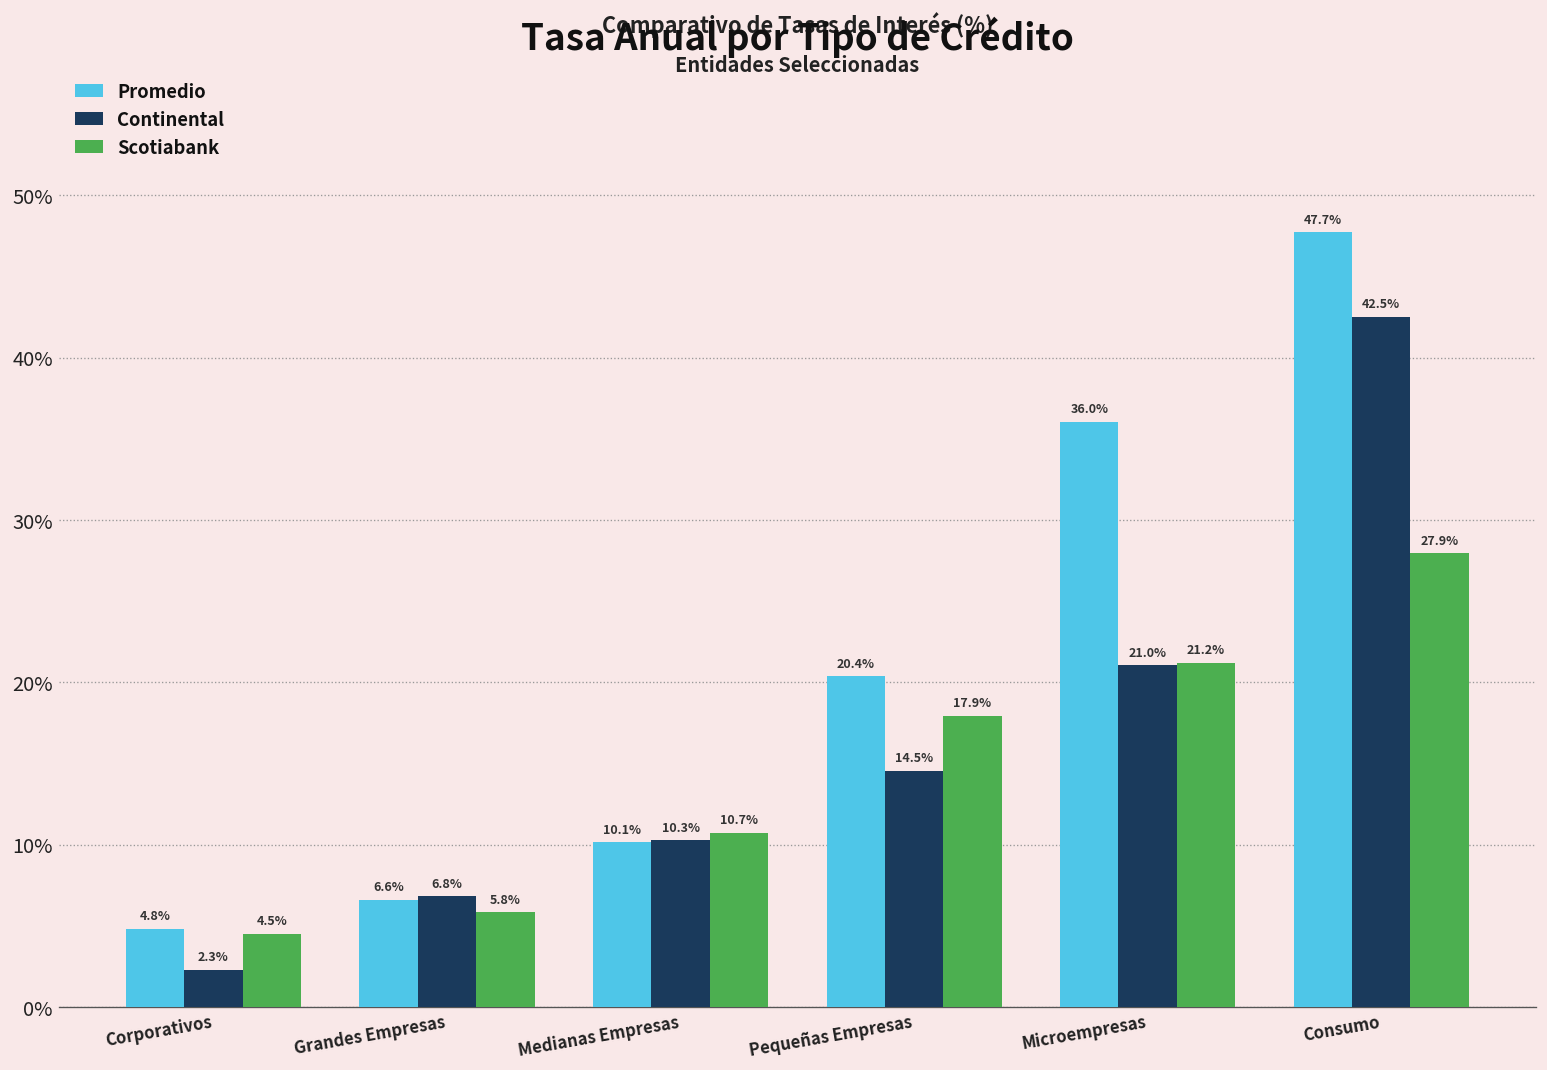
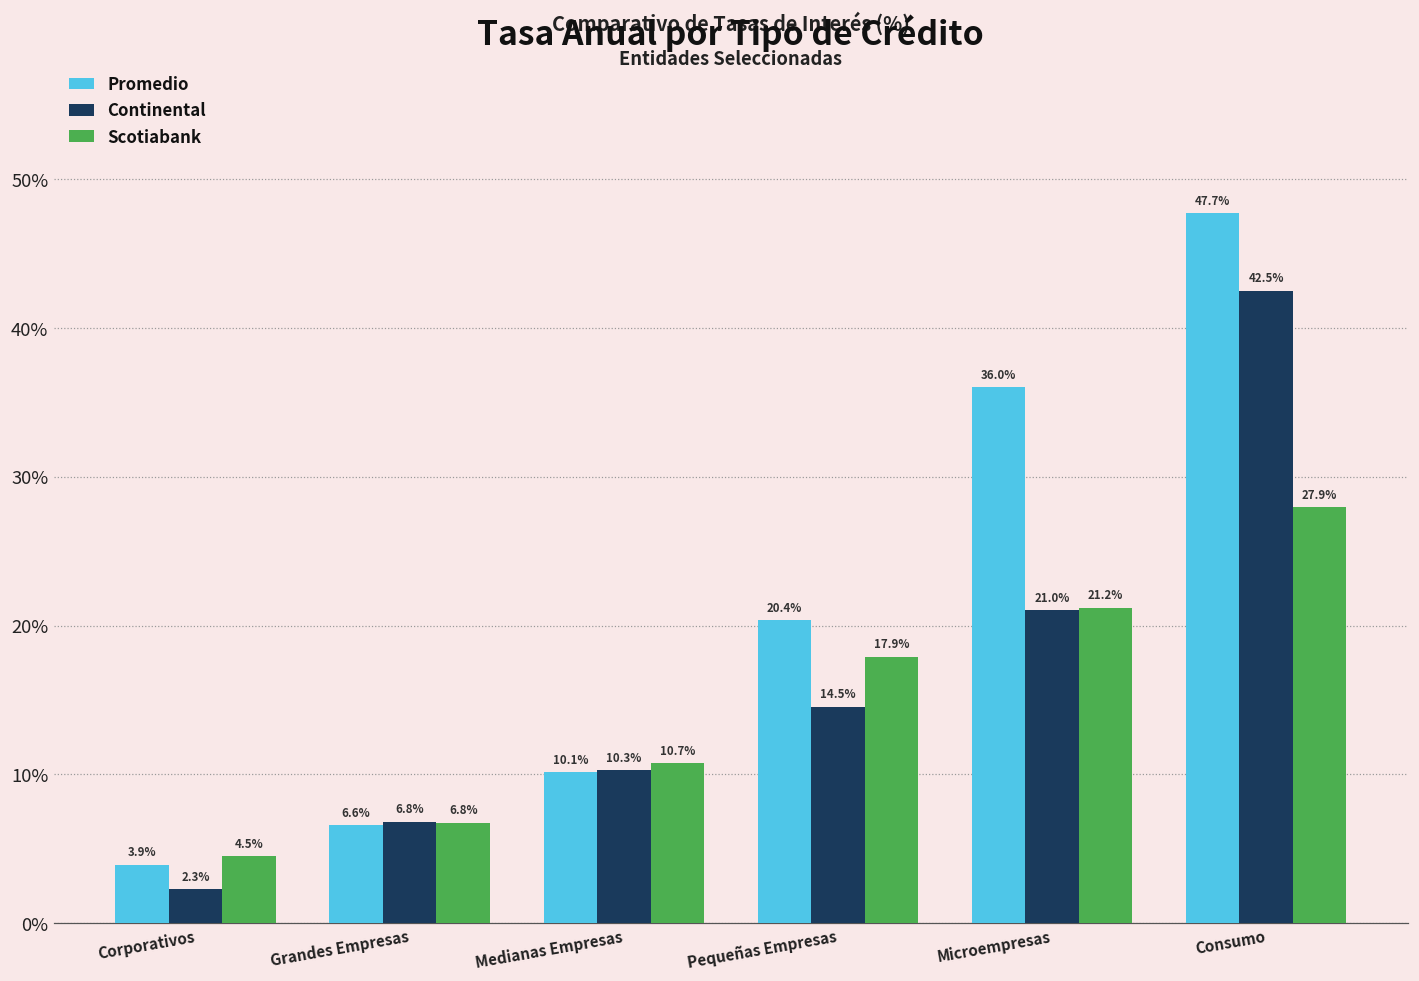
  {
    "Promedio": {
-     "Corporativos": "4.8%",
+     "Corporativos": "3.9%",
      "Grandes Empresas": "6.6%",
      "Medianas Empresas": "10.1%",
      "Pequeñas Empresas": "20.4%",
      "Microempresas": "36.0%",
      "Consumo": "47.7%"
    },
    "Continental": {
      "Corporativos": "2.3%",
      "Grandes Empresas": "6.8%",
      "Medianas Empresas": "10.3%",
      "Pequeñas Empresas": "14.5%",
      "Microempresas": "21.0%",
      "Consumo": "42.5%"
    },
    "Scotiabank": {
      "Corporativos": "4.5%",
-     "Grandes Empresas": "5.8%",
+     "Grandes Empresas": "6.8%",
      "Medianas Empresas": "10.7%",
      "Pequeñas Empresas": "17.9%",
      "Microempresas": "21.2%",
      "Consumo": "27.9%"
    }
  }
